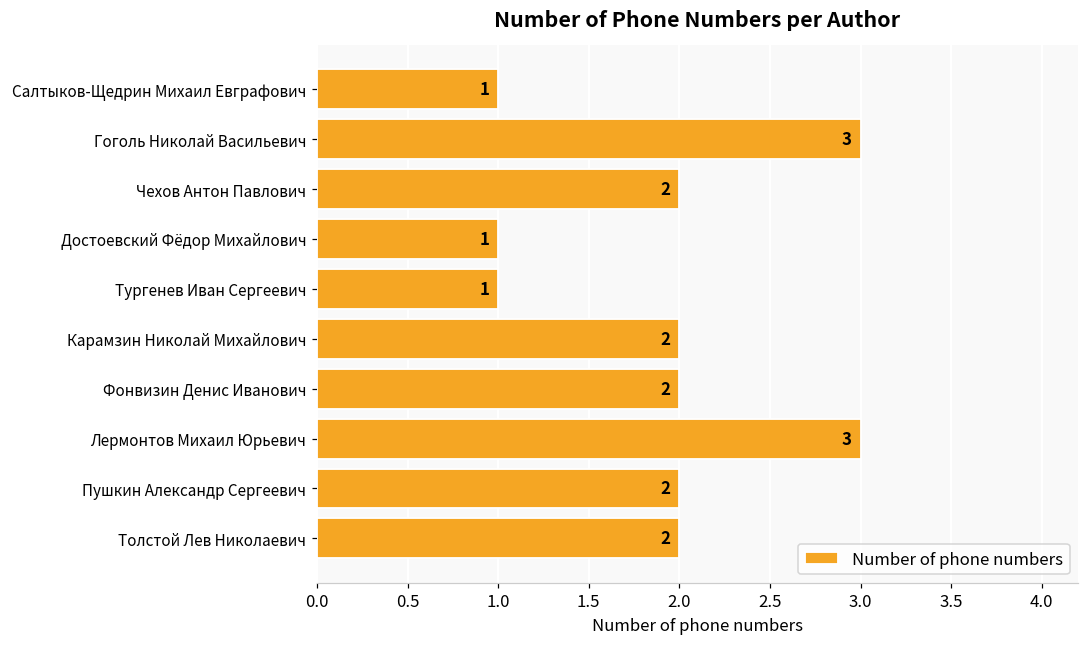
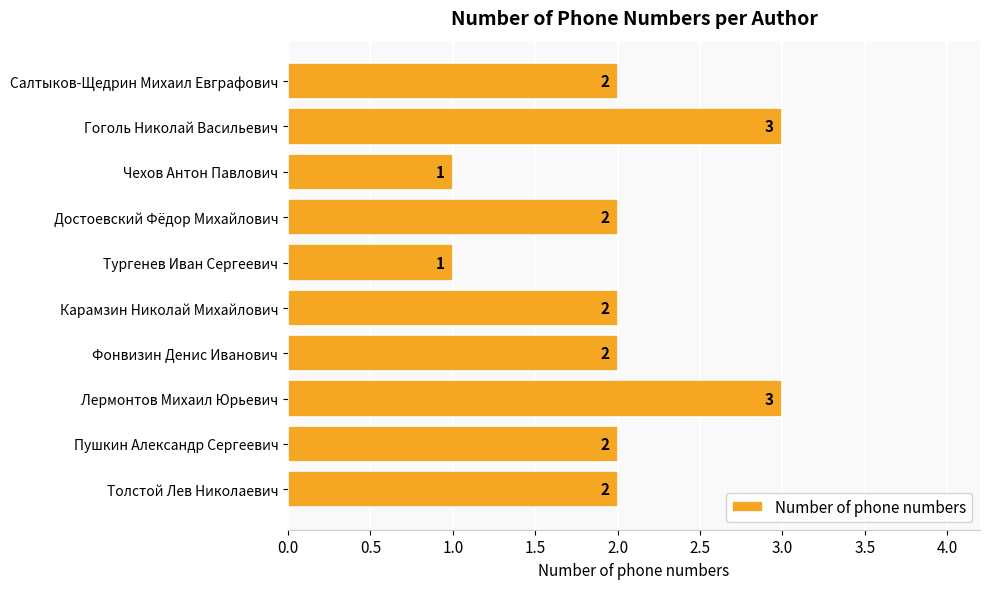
  {
-   "Салтыков-Щедрин Михаил Евграфович": 1,
+   "Салтыков-Щедрин Михаил Евграфович": 2,
    "Гоголь Николай Васильевич": 3,
-   "Чехов Антон Павлович": 2,
-   "Достоевский Фёдор Михайлович": 1,
+   "Чехов Антон Павлович": 1,
+   "Достоевский Фёдор Михайлович": 2,
    "Тургенев Иван Сергеевич": 1,
    "Карамзин Николай Михайлович": 2,
    "Фонвизин Денис Иванович": 2,
    "Лермонтов Михаил Юрьевич": 3,
    "Пушкин Александр Сергеевич": 2,
    "Толстой Лев Николаевич": 2
  }
